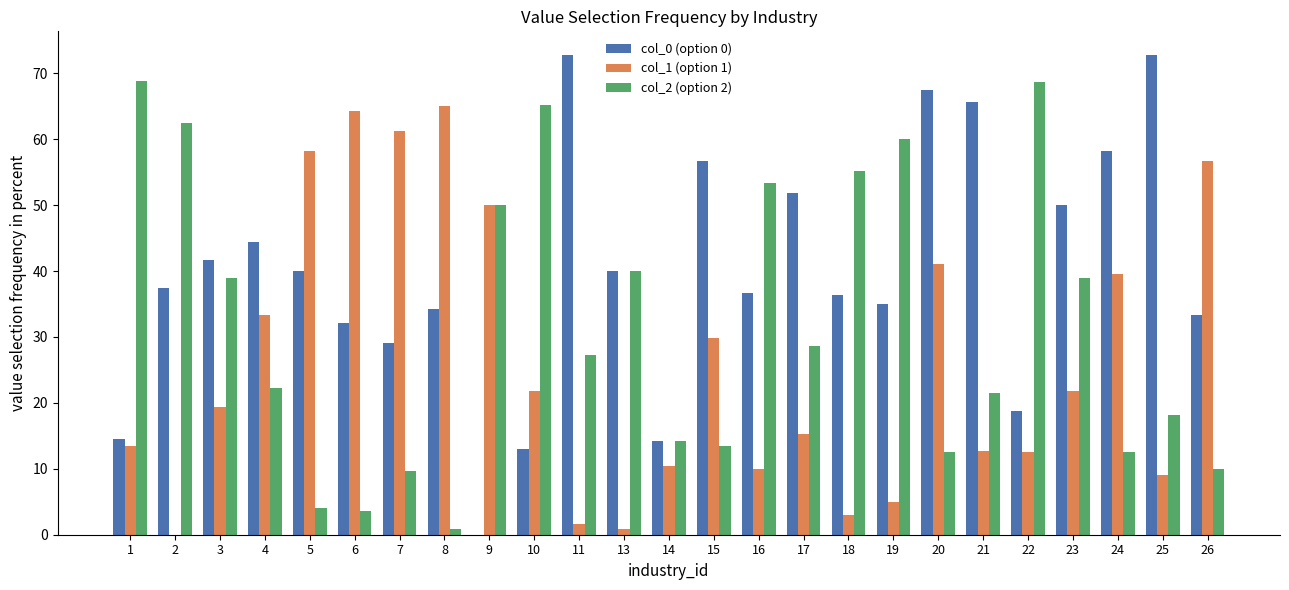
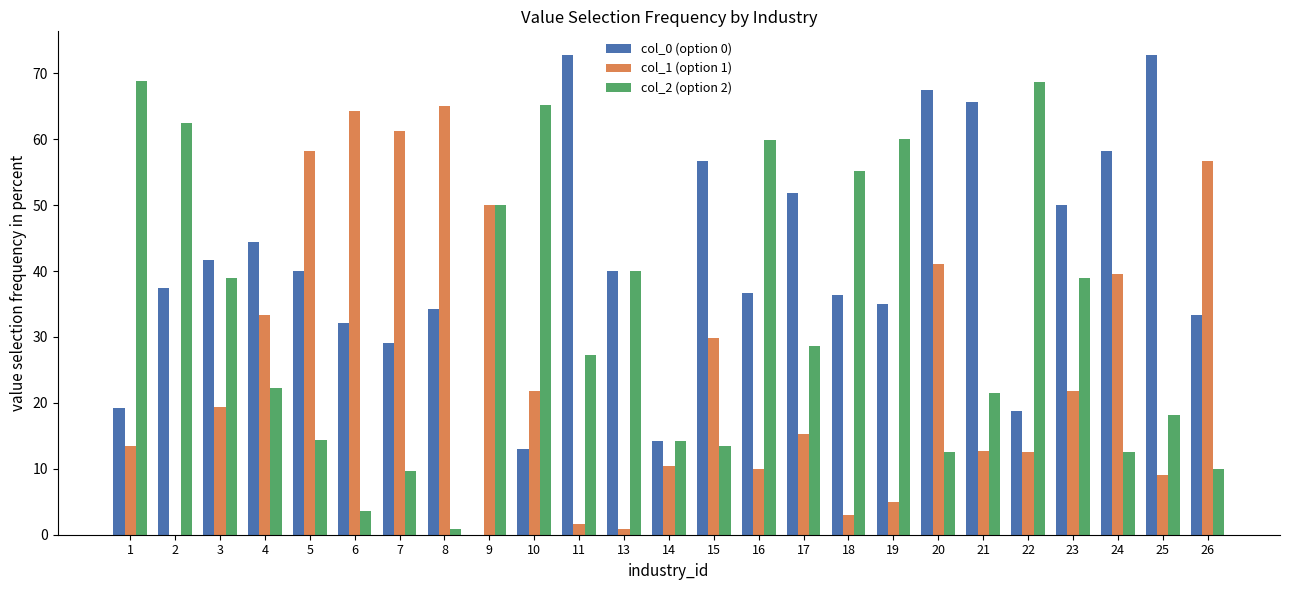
  {
    "col_0 (option 0)": {
-     "1": 15,
+     "1": 19,
      "2": 38,
      "3": 42,
      "4": 44,
      "5": 40,
      "6": 32,
      "7": 29,
      "8": 34,
      "9": 0,
      "10": 13,
      "11": 73,
      "13": 40,
      "14": 14,
      "15": 57,
      "16": 37,
      "17": 52,
      "18": 36,
      "19": 35,
      "20": 67,
      "21": 66,
      "22": 19,
      "23": 50,
      "24": 58,
      "25": 73,
      "26": 33
    },
    "col_1 (option 1)": {
      "1": 13,
      "2": 0,
      "3": 19,
      "4": 33,
      "5": 58,
      "6": 64,
      "7": 61,
      "8": 65,
      "9": 50,
      "10": 22,
      "11": 2,
      "13": 1,
      "14": 10,
      "15": 30,
      "16": 10,
      "17": 15,
      "18": 3,
      "19": 5,
      "20": 41,
      "21": 13,
      "22": 13,
      "23": 22,
      "24": 40,
      "25": 9,
      "26": 57
    },
    "col_2 (option 2)": {
      "1": 69,
      "2": 63,
      "3": 39,
      "4": 22,
-     "5": 4,
+     "5": 14,
      "6": 4,
      "7": 10,
      "8": 1,
      "9": 50,
      "10": 65,
      "11": 27,
      "13": 40,
      "14": 14,
      "15": 13,
-     "16": 53,
+     "16": 60,
      "17": 29,
      "18": 55,
      "19": 60,
      "20": 13,
      "21": 22,
      "22": 69,
      "23": 39,
      "24": 13,
      "25": 18,
      "26": 10
    }
  }
